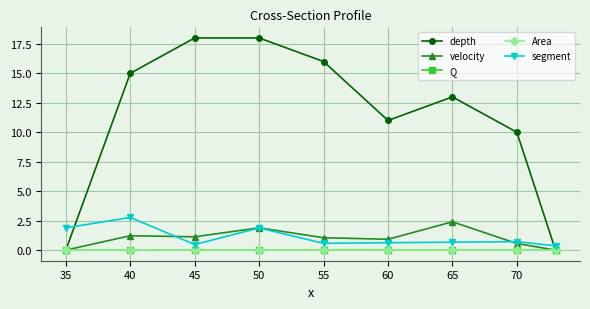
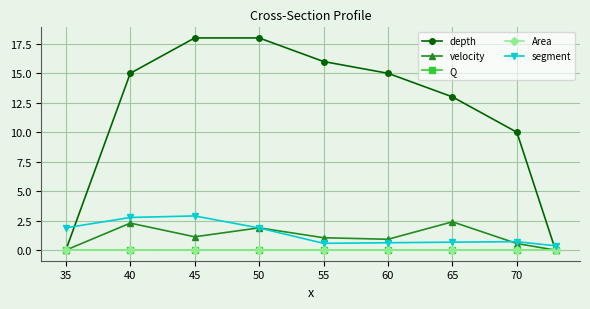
  {
    "depth": {
      "40": 15,
      "45": 18,
      "50": 18,
      "55": 16,
-     "60": 11,
+     "60": 15,
      "65": 13,
      "70": 10
    },
    "velocity": {
-     "40": 1.2,
+     "40": 2.3,
      "45": 1.1,
      "55": 1.1,
      "60": 0.9,
      "65": 2.4
    },
    "Area": {
      "40": 0.0,
      "45": 0.0,
      "50": 0.0,
      "55": 0.0,
      "60": 0.0,
      "65": 0.0,
      "70": 0.0
    },
    "segment": {
      "35": 1.9,
      "40": 2.8,
-     "45": 0.5,
+     "45": 2.9,
      "55": 0.6,
      "60": 0.6,
      "65": 0.7
    }
  }
